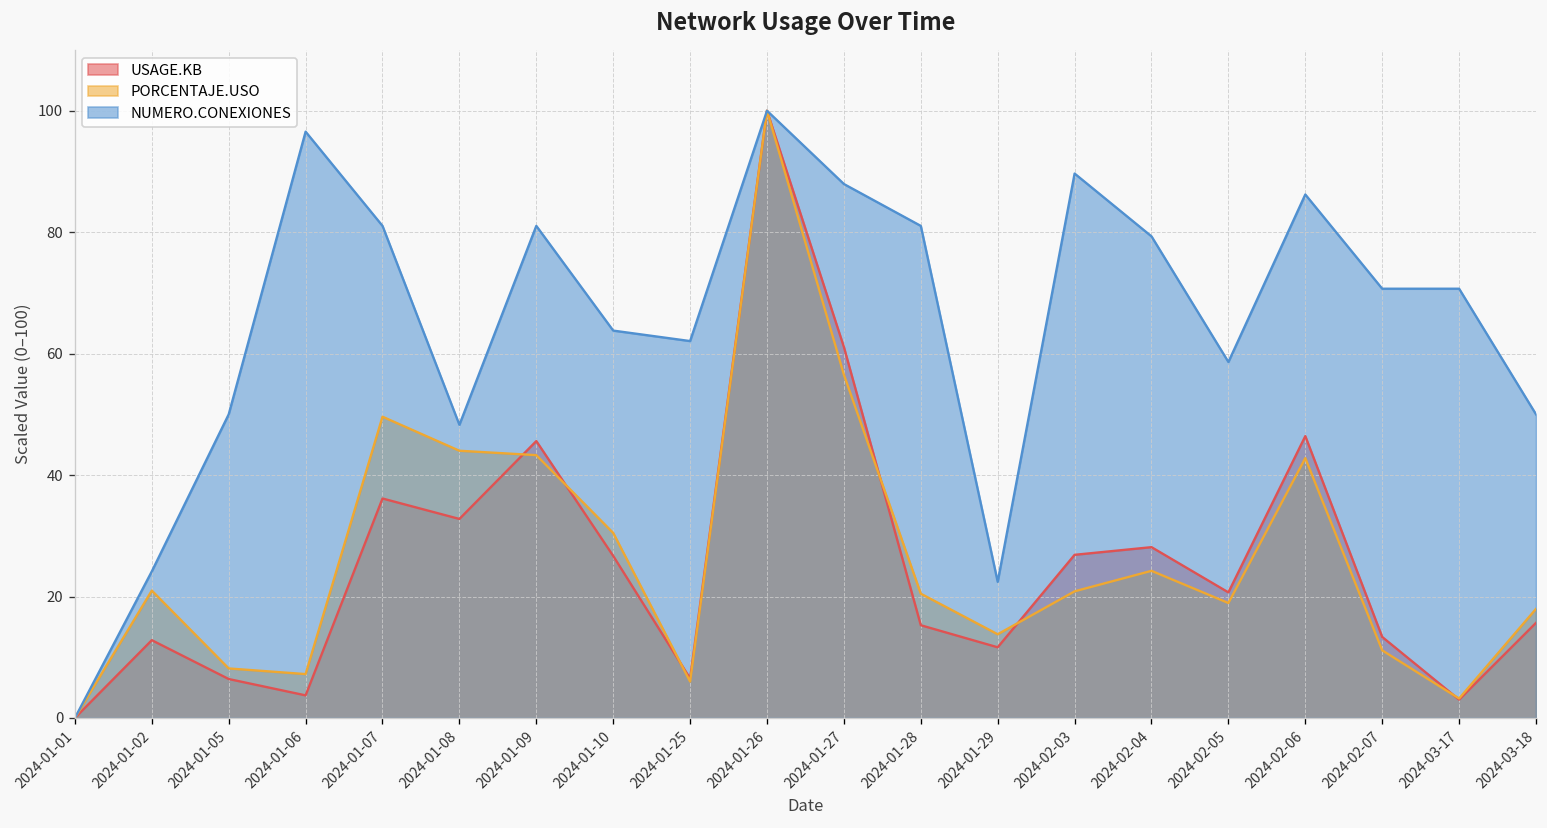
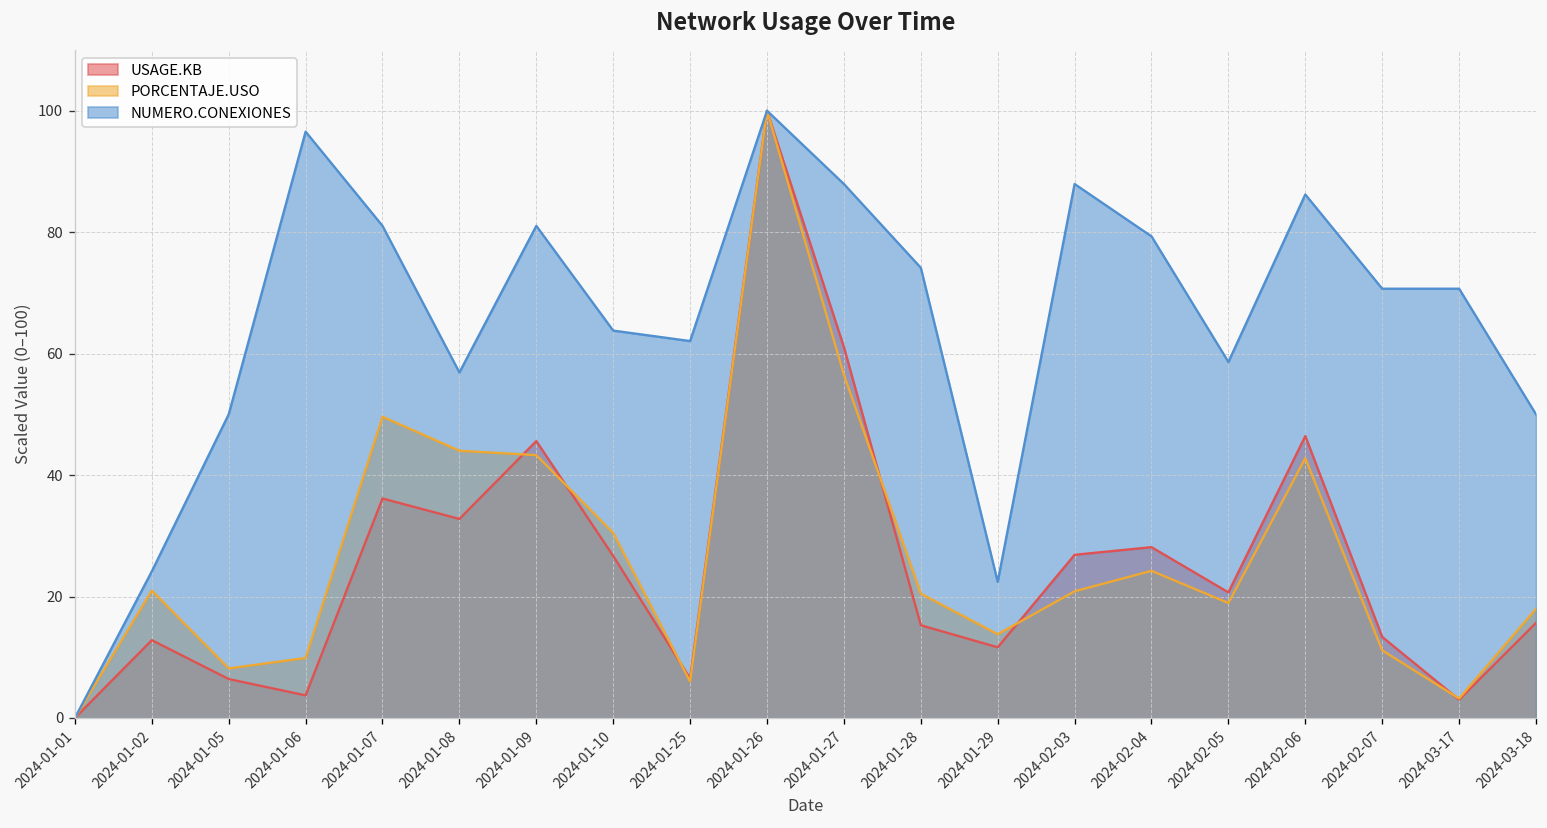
  {
    "USAGE.KB": {
      "2024-01-02": 13,
      "2024-01-05": 6,
      "2024-01-06": 4,
      "2024-01-07": 36,
      "2024-01-08": 33,
      "2024-01-09": 46,
      "2024-01-10": 27,
      "2024-01-27": 61,
      "2024-01-28": 15,
      "2024-01-29": 12,
      "2024-02-03": 27,
      "2024-02-04": 28,
      "2024-02-05": 21,
      "2024-02-06": 46,
      "2024-02-07": 13,
      "2024-03-18": 16
    },
    "PORCENTAJE.USO": {
      "2024-01-02": 21,
      "2024-01-05": 8,
-     "2024-01-06": 7,
+     "2024-01-06": 10,
      "2024-01-07": 50,
      "2024-01-08": 44,
      "2024-01-09": 43,
      "2024-01-10": 30,
      "2024-01-27": 57,
      "2024-01-28": 20,
      "2024-01-29": 14,
      "2024-02-03": 21,
      "2024-02-04": 24,
      "2024-02-05": 19,
      "2024-02-06": 43,
      "2024-02-07": 11,
      "2024-03-18": 18
    },
    "NUMERO.CONEXIONES": {
      "2024-01-02": 24,
      "2024-01-05": 50,
      "2024-01-06": 97,
      "2024-01-07": 81,
-     "2024-01-08": 48,
+     "2024-01-08": 57,
      "2024-01-09": 81,
      "2024-01-10": 64,
      "2024-01-25": 62,
      "2024-01-27": 88,
-     "2024-01-28": 81,
+     "2024-01-28": 74,
      "2024-01-29": 22,
-     "2024-02-03": 90,
+     "2024-02-03": 88,
      "2024-02-04": 79,
      "2024-02-05": 59,
      "2024-02-06": 86,
      "2024-02-07": 71,
      "2024-03-17": 71,
      "2024-03-18": 50
    }
  }
